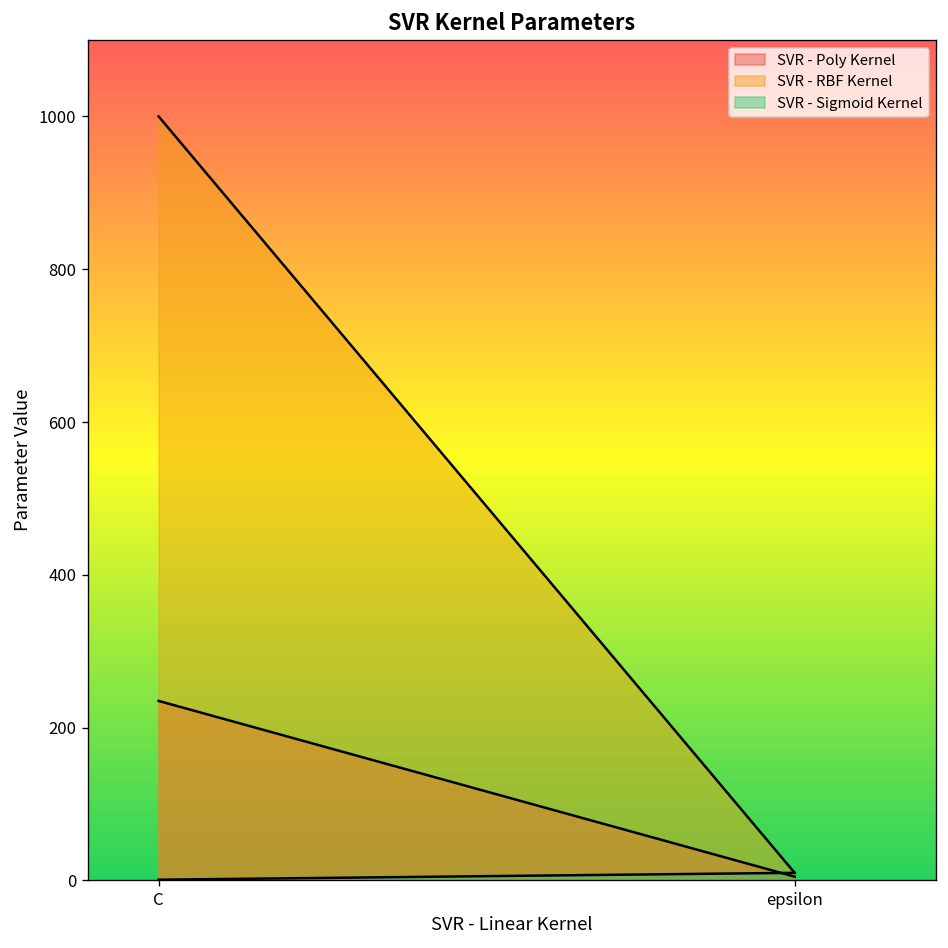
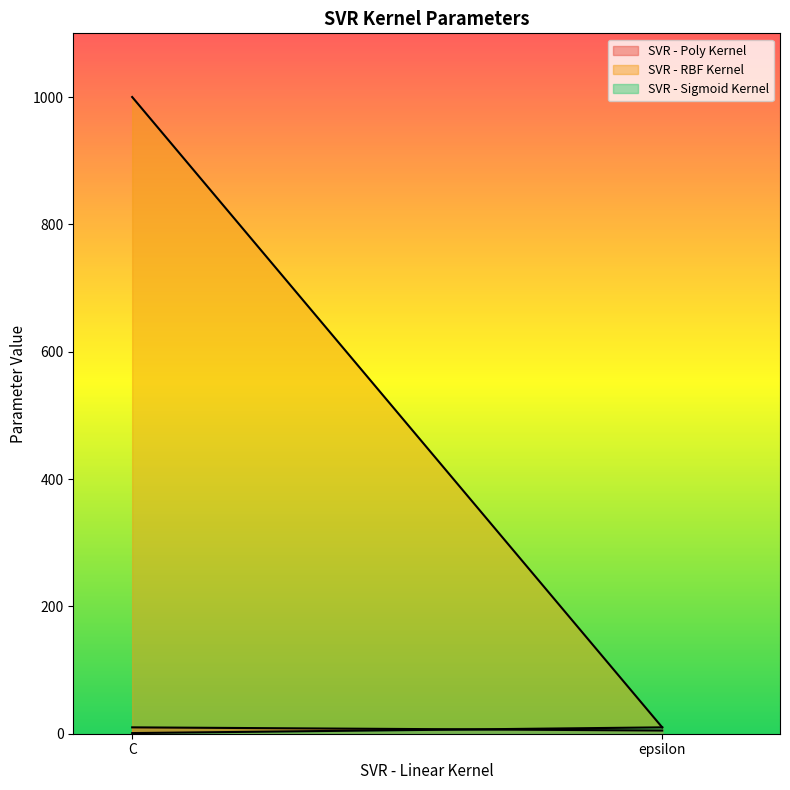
  {
    "SVR - Poly Kernel": {
-     "C": 240,
+     "C": 10,
      "epsilon": 10
    },
    "SVR - RBF Kernel": {
      "C": 1000
    },
    "SVR - Sigmoid Kernel": {
      "C": 0
    }
  }
